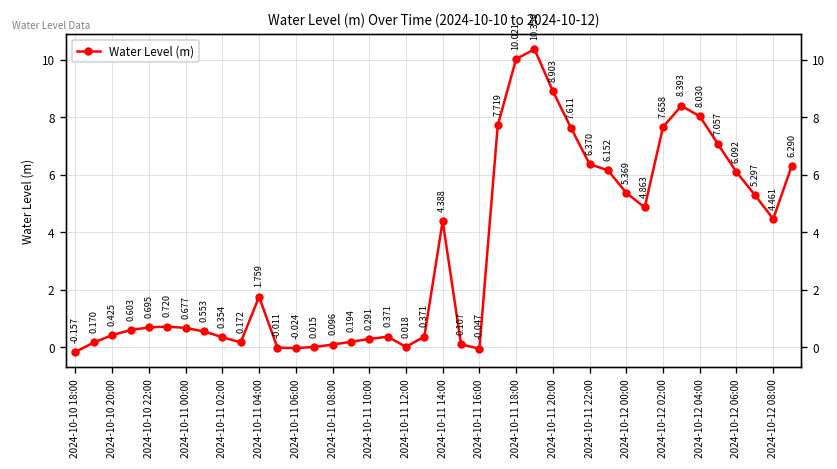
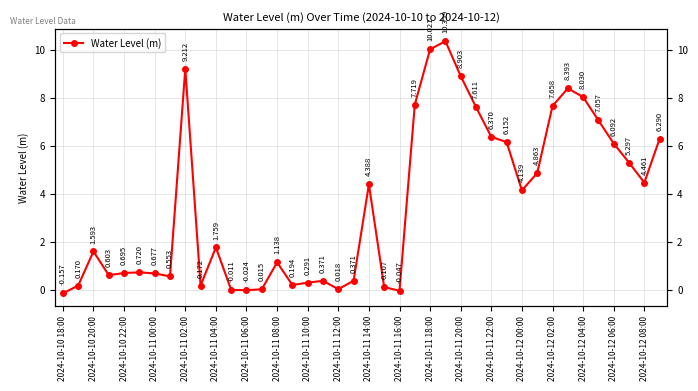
  {
    "2024-10-10 18:00": -0.157,
-   "2024-10-10 20:00": 0.425,
+   "2024-10-10 20:00": 1.593,
    "2024-10-10 22:00": 0.695,
    "2024-10-11 00:00": 0.677,
-   "2024-10-11 02:00": 0.354,
+   "2024-10-11 02:00": 9.212,
    "2024-10-11 04:00": 1.759,
    "2024-10-11 06:00": -0.024,
-   "2024-10-11 08:00": 0.096,
+   "2024-10-11 08:00": 1.138,
    "2024-10-11 10:00": 0.291,
    "2024-10-11 12:00": 0.018,
    "2024-10-11 14:00": 4.388,
    "2024-10-11 16:00": -0.047,
    "2024-10-11 18:00": 10.021,
    "2024-10-11 20:00": 8.903,
    "2024-10-11 22:00": 6.370,
-   "2024-10-12 00:00": 5.369,
+   "2024-10-12 00:00": 4.139,
    "2024-10-12 02:00": 7.658,
    "2024-10-12 04:00": 8.030,
    "2024-10-12 06:00": 6.092,
    "2024-10-12 08:00": 4.461
  }
